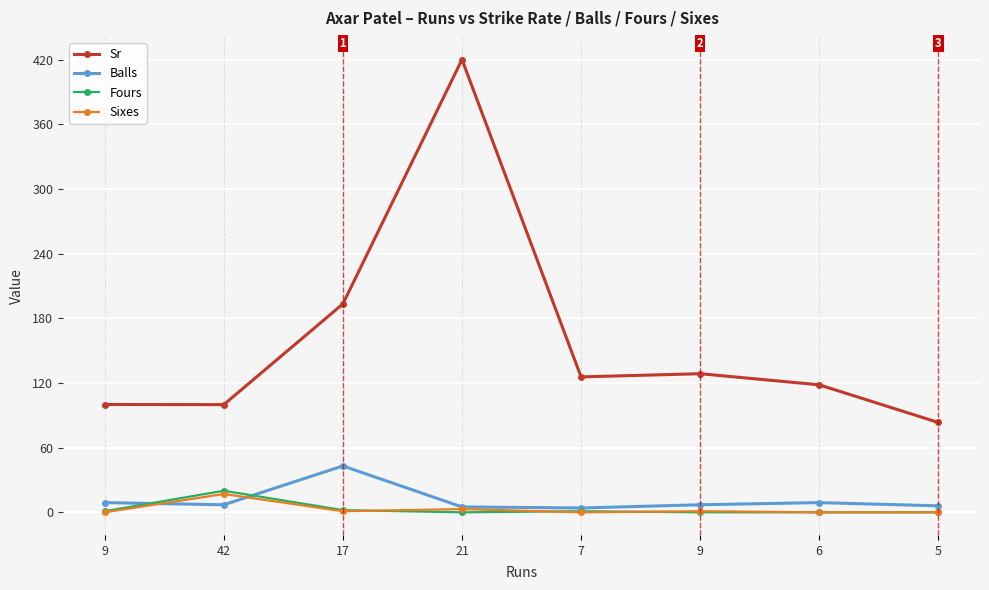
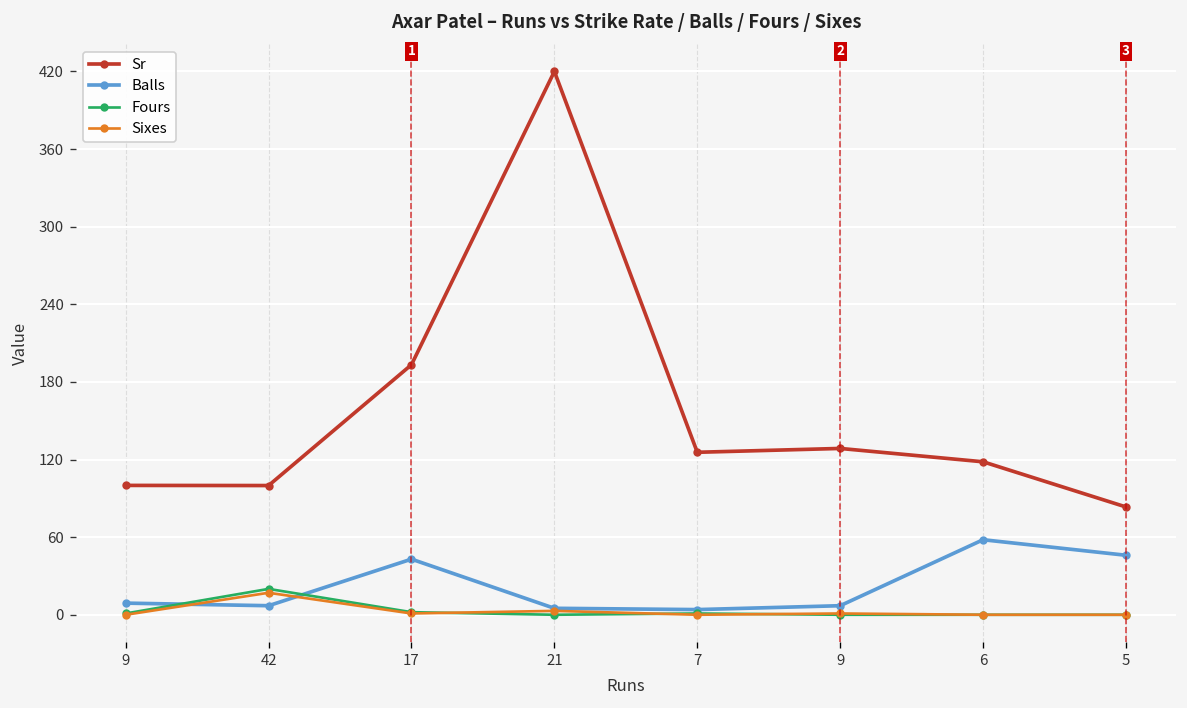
  {
    "Sr": {
      "42": 100,
      "17": 193,
      "21": 420,
      "7": 126,
      "6": 118,
      "5": 83
    },
    "Balls": {
      "42": 7,
      "17": 43,
      "7": 4,
-     "6": 9,
-     "5": 6
+     "6": 58,
+     "5": 46
    },
    "Fours": {
      "42": 20,
      "21": 0
    },
    "Sixes": {
      "42": 17
    }
  }
